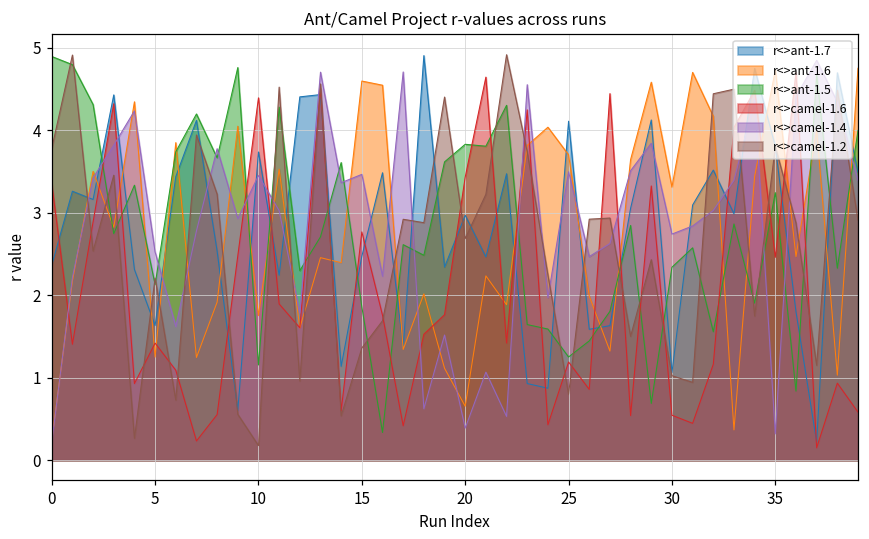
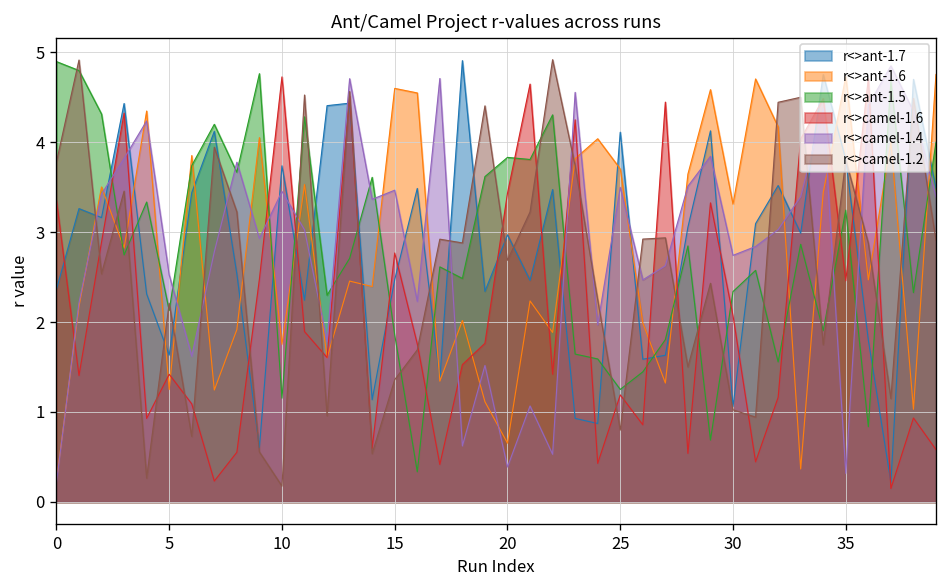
  {
    "r<>ant-1.7": {
      "0": 2.4,
      "5": 1.6,
      "10": 3.7,
      "15": 2.5,
      "20": 3.0,
      "25": 4.1,
      "30": 1.1
    },
    "r<>ant-1.6": {
      "5": 1.2,
      "10": 1.8,
      "15": 4.6,
      "20": 0.7,
      "25": 3.7,
      "30": 3.3
    },
    "r<>ant-1.5": {
      "0": 4.9,
      "5": 2.1,
      "10": 1.2,
      "15": 1.9,
      "20": 3.8,
      "25": 1.3,
      "30": 2.3,
      "35": 3.2
    },
    "r<>camel-1.6": {
      "0": 3.4,
      "5": 1.4,
-     "10": 4.4,
+     "10": 4.7,
      "15": 2.8,
      "20": 3.4,
      "25": 1.2,
-     "30": 0.5,
+     "30": 2.1,
      "35": 2.5
    },
    "r<>camel-1.4": {
      "5": 2.5,
      "10": 3.5,
      "15": 3.5,
      "20": 0.4,
      "25": 3.5,
      "30": 2.7,
      "35": 0.3
    },
    "r<>camel-1.2": {
      "0": 3.8,
      "5": 2.2,
      "10": 0.2,
      "15": 1.4,
      "20": 2.7,
      "25": 0.8,
      "30": 1.0
    }
  }
